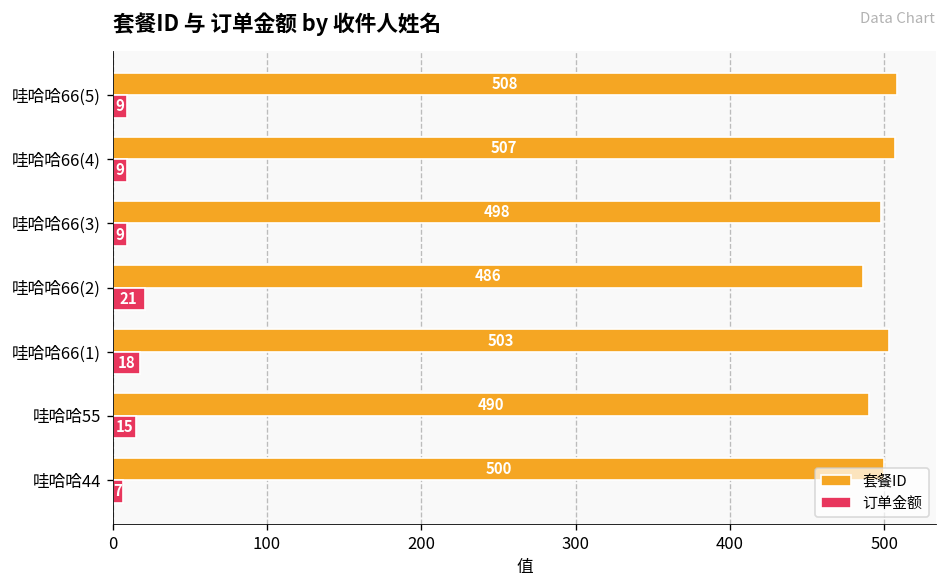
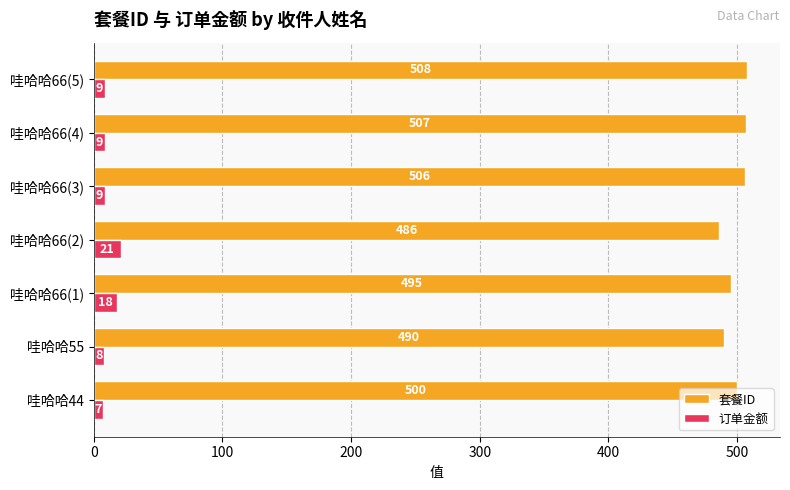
  {
    "套餐ID": {
      "哇哈哈66(5)": 508,
      "哇哈哈66(4)": 507,
-     "哇哈哈66(3)": 498,
+     "哇哈哈66(3)": 506,
      "哇哈哈66(2)": 486,
-     "哇哈哈66(1)": 503,
+     "哇哈哈66(1)": 495,
      "哇哈哈55": 490
    },
    "订单金额": {
      "哇哈哈66(5)": 9,
      "哇哈哈66(4)": 9,
      "哇哈哈66(3)": 9,
      "哇哈哈66(2)": 21,
      "哇哈哈66(1)": 18,
-     "哇哈哈55": 15,
+     "哇哈哈55": 8,
      "哇哈哈44": 7
    }
  }
